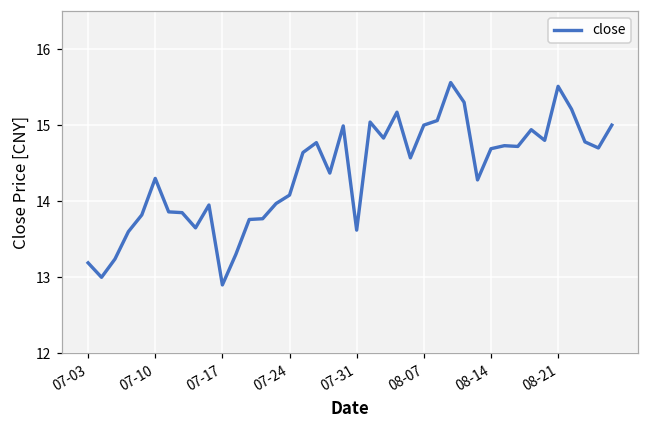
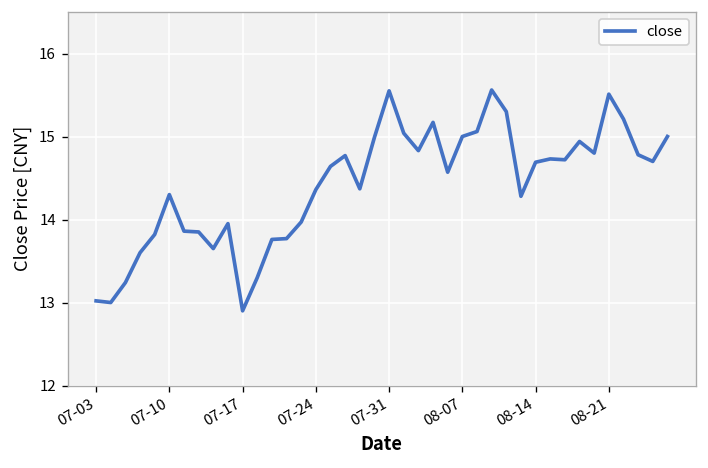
  {
-   "07-03": 13.2,
+   "07-03": 13.0,
    "07-10": 14.3,
    "07-17": 12.9,
-   "07-24": 14.1,
-   "07-31": 13.6,
+   "07-24": 14.4,
+   "07-31": 15.6,
    "08-07": 15.0,
    "08-14": 14.7,
    "08-21": 15.5
  }
